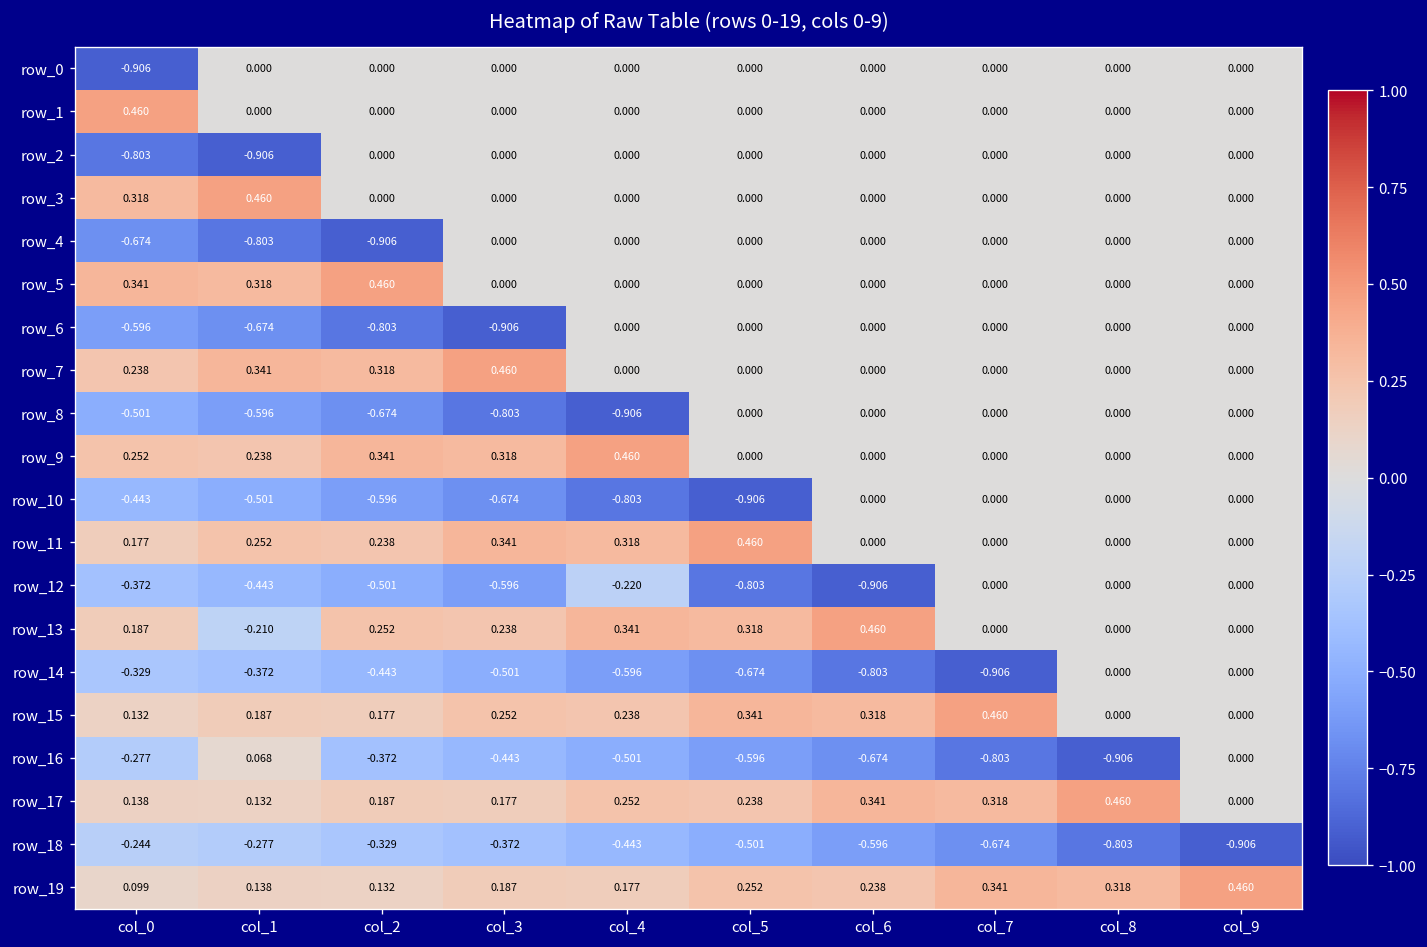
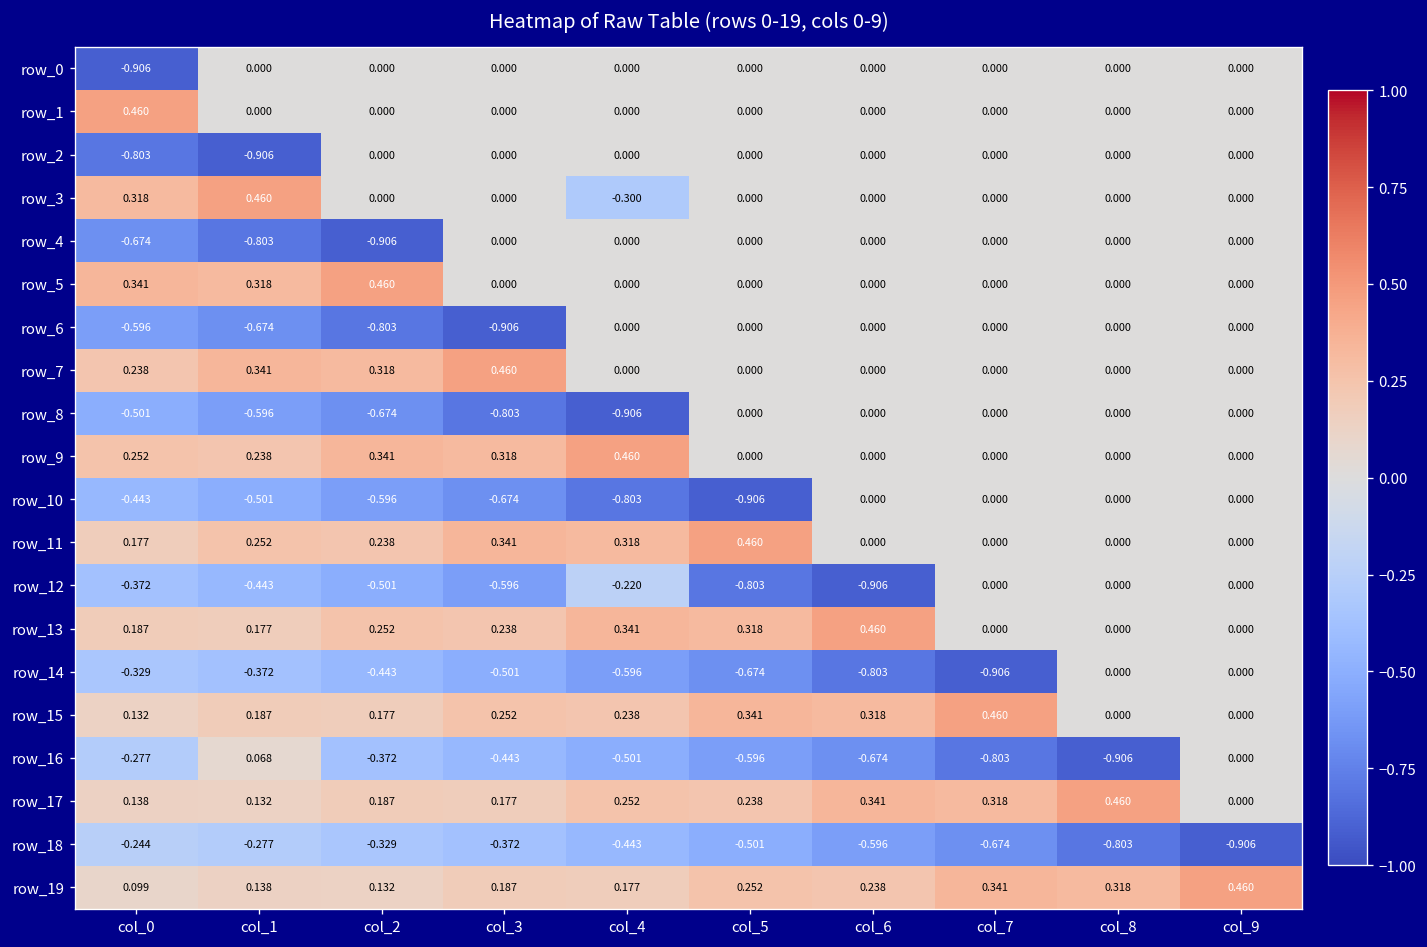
  {
    "row_0": {
      "col_0": -0.906,
      "col_1": 0.000,
      "col_2": 0.000,
      "col_3": 0.000,
      "col_4": 0.000,
      "col_5": 0.000,
      "col_6": 0.000,
      "col_7": 0.000,
      "col_8": 0.000,
      "col_9": 0.000
    },
    "row_1": {
      "col_0": 0.460,
      "col_1": 0.000,
      "col_2": 0.000,
      "col_3": 0.000,
      "col_4": 0.000,
      "col_5": 0.000,
      "col_6": 0.000,
      "col_7": 0.000,
      "col_8": 0.000,
      "col_9": 0.000
    },
    "row_2": {
      "col_0": -0.803,
      "col_1": -0.906,
      "col_2": 0.000,
      "col_3": 0.000,
      "col_4": 0.000,
      "col_5": 0.000,
      "col_6": 0.000,
      "col_7": 0.000,
      "col_8": 0.000,
      "col_9": 0.000
    },
    "row_3": {
      "col_0": 0.318,
      "col_1": 0.460,
      "col_2": 0.000,
      "col_3": 0.000,
-     "col_4": 0.000,
+     "col_4": -0.300,
      "col_5": 0.000,
      "col_6": 0.000,
      "col_7": 0.000,
      "col_8": 0.000,
      "col_9": 0.000
    },
    "row_4": {
      "col_0": -0.674,
      "col_1": -0.803,
      "col_2": -0.906,
      "col_3": 0.000,
      "col_4": 0.000,
      "col_5": 0.000,
      "col_6": 0.000,
      "col_7": 0.000,
      "col_8": 0.000,
      "col_9": 0.000
    },
    "row_5": {
      "col_0": 0.341,
      "col_1": 0.318,
      "col_2": 0.460,
      "col_3": 0.000,
      "col_4": 0.000,
      "col_5": 0.000,
      "col_6": 0.000,
      "col_7": 0.000,
      "col_8": 0.000,
      "col_9": 0.000
    },
    "row_6": {
      "col_0": -0.596,
      "col_1": -0.674,
      "col_2": -0.803,
      "col_3": -0.906,
      "col_4": 0.000,
      "col_5": 0.000,
      "col_6": 0.000,
      "col_7": 0.000,
      "col_8": 0.000,
      "col_9": 0.000
    },
    "row_7": {
      "col_0": 0.238,
      "col_1": 0.341,
      "col_2": 0.318,
      "col_3": 0.460,
      "col_4": 0.000,
      "col_5": 0.000,
      "col_6": 0.000,
      "col_7": 0.000,
      "col_8": 0.000,
      "col_9": 0.000
    },
    "row_8": {
      "col_0": -0.501,
      "col_1": -0.596,
      "col_2": -0.674,
      "col_3": -0.803,
      "col_4": -0.906,
      "col_5": 0.000,
      "col_6": 0.000,
      "col_7": 0.000,
      "col_8": 0.000,
      "col_9": 0.000
    },
    "row_9": {
      "col_0": 0.252,
      "col_1": 0.238,
      "col_2": 0.341,
      "col_3": 0.318,
      "col_4": 0.460,
      "col_5": 0.000,
      "col_6": 0.000,
      "col_7": 0.000,
      "col_8": 0.000,
      "col_9": 0.000
    },
    "row_10": {
      "col_0": -0.443,
      "col_1": -0.501,
      "col_2": -0.596,
      "col_3": -0.674,
      "col_4": -0.803,
      "col_5": -0.906,
      "col_6": 0.000,
      "col_7": 0.000,
      "col_8": 0.000,
      "col_9": 0.000
    },
    "row_11": {
      "col_0": 0.177,
      "col_1": 0.252,
      "col_2": 0.238,
      "col_3": 0.341,
      "col_4": 0.318,
      "col_5": 0.460,
      "col_6": 0.000,
      "col_7": 0.000,
      "col_8": 0.000,
      "col_9": 0.000
    },
    "row_12": {
      "col_0": -0.372,
      "col_1": -0.443,
      "col_2": -0.501,
      "col_3": -0.596,
      "col_4": -0.220,
      "col_5": -0.803,
      "col_6": -0.906,
      "col_7": 0.000,
      "col_8": 0.000,
      "col_9": 0.000
    },
    "row_13": {
      "col_0": 0.187,
-     "col_1": -0.210,
+     "col_1": 0.177,
      "col_2": 0.252,
      "col_3": 0.238,
      "col_4": 0.341,
      "col_5": 0.318,
      "col_6": 0.460,
      "col_7": 0.000,
      "col_8": 0.000,
      "col_9": 0.000
    },
    "row_14": {
      "col_0": -0.329,
      "col_1": -0.372,
      "col_2": -0.443,
      "col_3": -0.501,
      "col_4": -0.596,
      "col_5": -0.674,
      "col_6": -0.803,
      "col_7": -0.906,
      "col_8": 0.000,
      "col_9": 0.000
    },
    "row_15": {
      "col_0": 0.132,
      "col_1": 0.187,
      "col_2": 0.177,
      "col_3": 0.252,
      "col_4": 0.238,
      "col_5": 0.341,
      "col_6": 0.318,
      "col_7": 0.460,
      "col_8": 0.000,
      "col_9": 0.000
    },
    "row_16": {
      "col_0": -0.277,
      "col_1": 0.068,
      "col_2": -0.372,
      "col_3": -0.443,
      "col_4": -0.501,
      "col_5": -0.596,
      "col_6": -0.674,
      "col_7": -0.803,
      "col_8": -0.906,
      "col_9": 0.000
    },
    "row_17": {
      "col_0": 0.138,
      "col_1": 0.132,
      "col_2": 0.187,
      "col_3": 0.177,
      "col_4": 0.252,
      "col_5": 0.238,
      "col_6": 0.341,
      "col_7": 0.318,
      "col_8": 0.460,
      "col_9": 0.000
    },
    "row_18": {
      "col_0": -0.244,
      "col_1": -0.277,
      "col_2": -0.329,
      "col_3": -0.372,
      "col_4": -0.443,
      "col_5": -0.501,
      "col_6": -0.596,
      "col_7": -0.674,
      "col_8": -0.803,
      "col_9": -0.906
    },
    "row_19": {
      "col_0": 0.099,
      "col_1": 0.138,
      "col_2": 0.132,
      "col_3": 0.187,
      "col_4": 0.177,
      "col_5": 0.252,
      "col_6": 0.238,
      "col_7": 0.341,
      "col_8": 0.318,
      "col_9": 0.460
    }
  }
